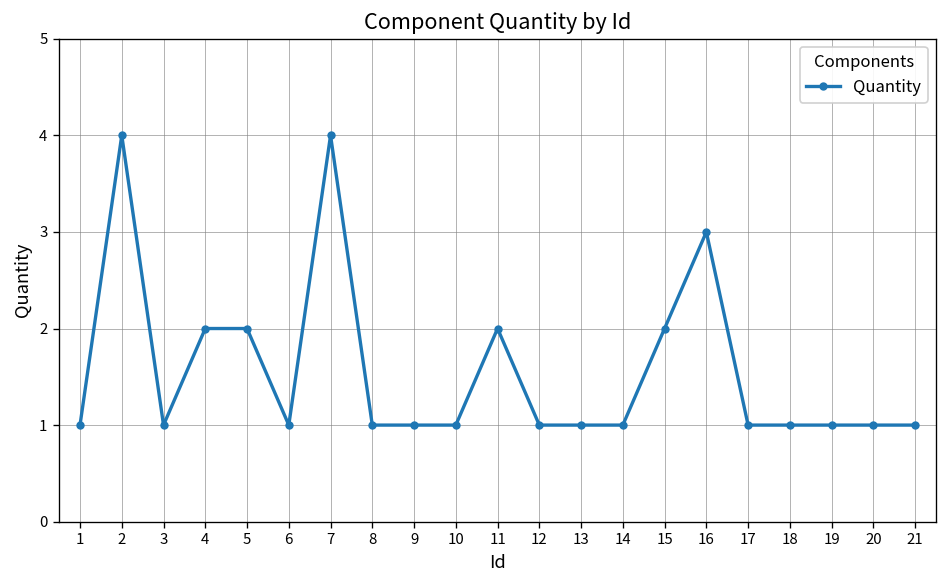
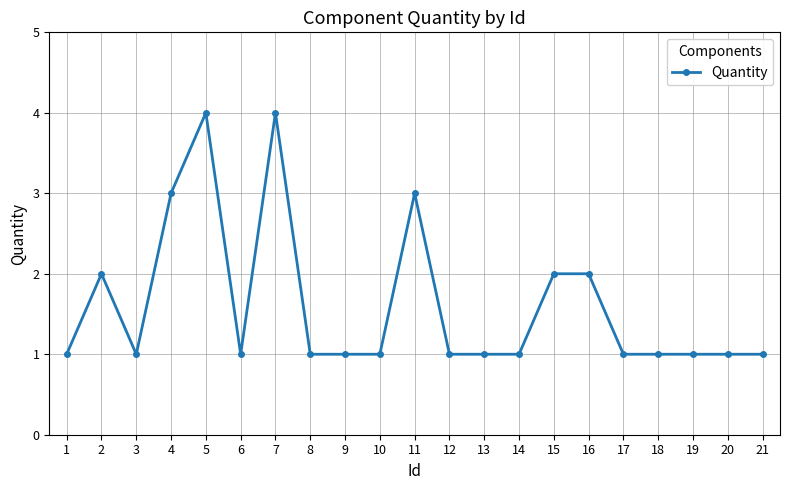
  {
    "1": 1,
-   "2": 4,
+   "2": 2,
    "3": 1,
-   "4": 2,
-   "5": 2,
+   "4": 3,
+   "5": 4,
    "6": 1,
    "7": 4,
    "8": 1,
    "9": 1,
    "10": 1,
-   "11": 2,
+   "11": 3,
    "12": 1,
    "13": 1,
    "14": 1,
    "15": 2,
-   "16": 3,
+   "16": 2,
    "17": 1,
    "18": 1,
    "19": 1,
    "20": 1,
    "21": 1
  }
